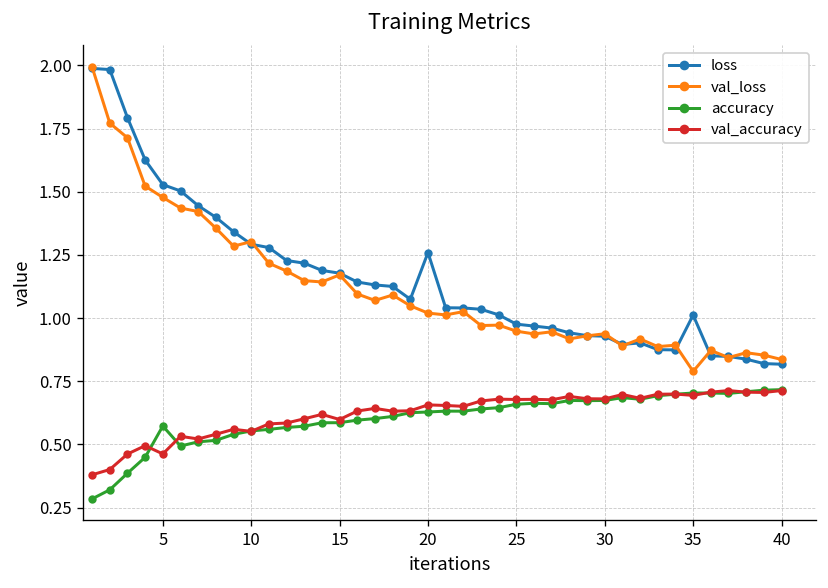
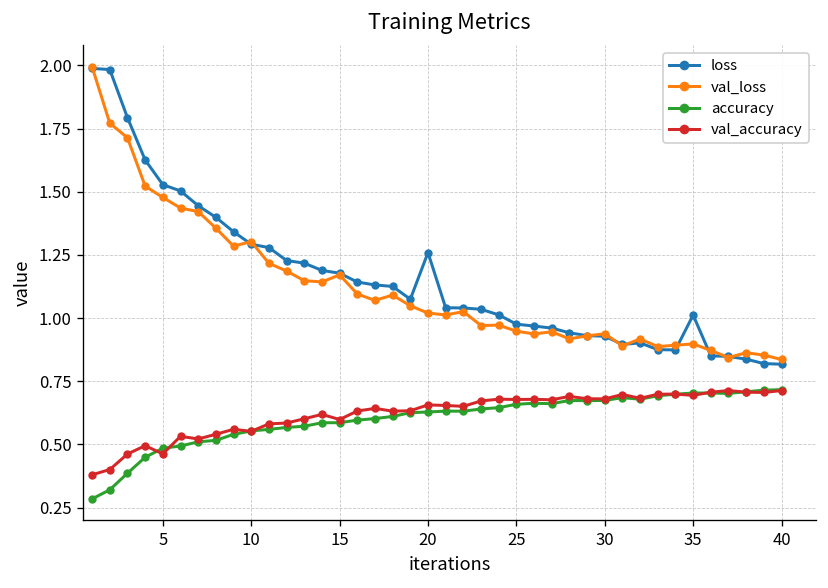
  {
    "loss": {
      "5": 1.53,
      "20": 1.26,
      "25": 0.98,
      "35": 1.01,
      "40": 0.82
    },
    "val_loss": {
      "5": 1.48,
      "20": 1.02,
      "25": 0.95,
-     "35": 0.79,
+     "35": 0.90,
      "40": 0.84
    },
    "accuracy": {
-     "5": 0.57,
+     "5": 0.48,
      "15": 0.59,
      "20": 0.63,
      "25": 0.66
    },
    "val_accuracy": {
      "5": 0.46,
      "15": 0.60,
      "20": 0.66,
      "25": 0.68
    }
  }
